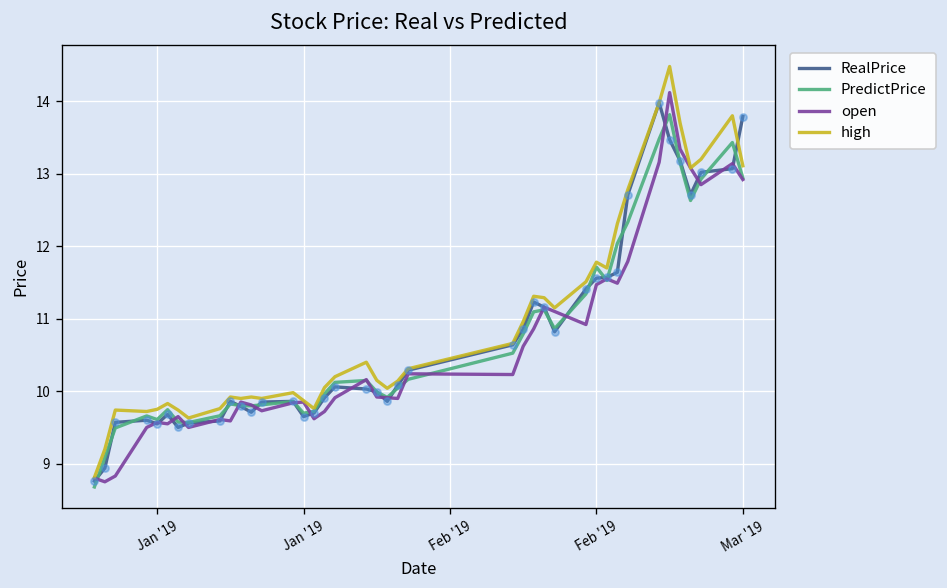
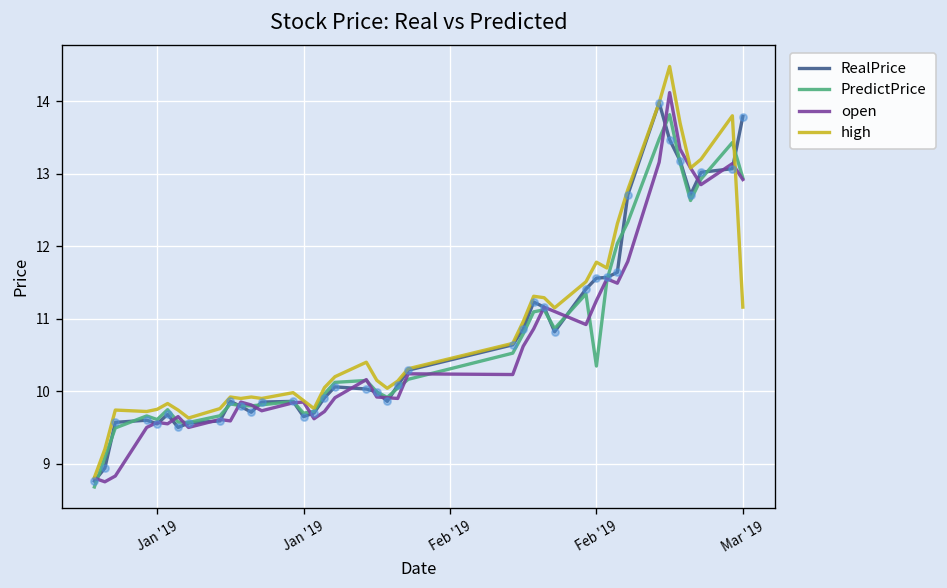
  {
    "RealPrice": {
      "Feb '19": 11.6,
      "Mar '19": 13.8
    },
    "PredictPrice": {
-     "Feb '19": 11.7
+     "Feb '19": 10.3
    },
    "open": {
-     "Feb '19": 11.5
+     "Feb '19": 11.3
    },
    "high": {
      "Feb '19": 11.8,
-     "Mar '19": 13.1
+     "Mar '19": 11.2
    }
  }
